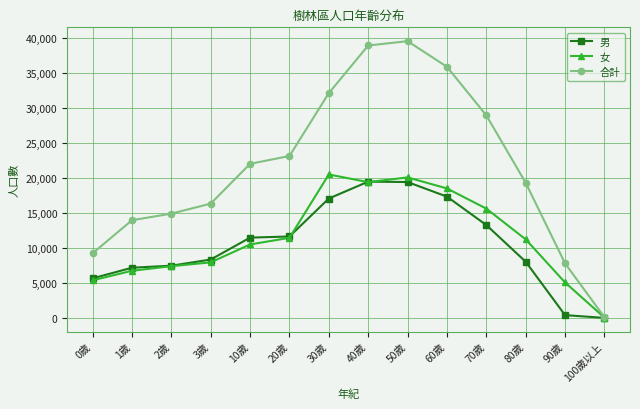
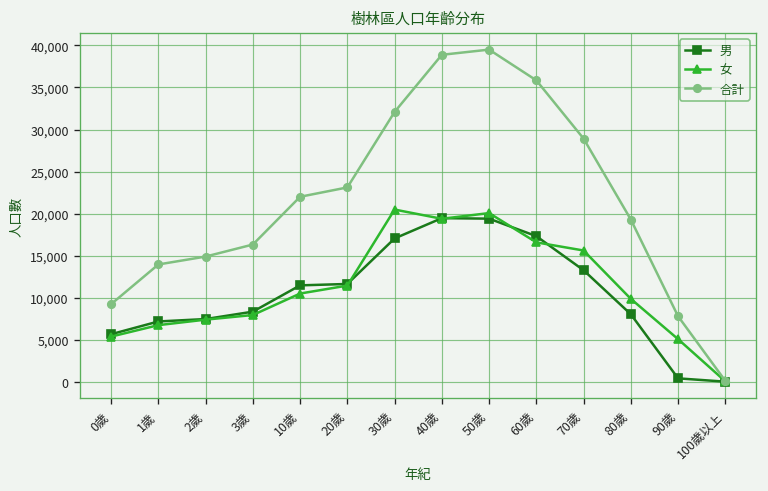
  {
    "男": {
      "1歲": "7,000",
      "3歲": "8,000",
      "10歲": "11,000",
      "30歲": "17,000",
      "50歲": "19,000",
      "60歲": "17,000",
      "70歲": "13,000",
      "80歲": "8,000",
      "90歲": "0"
    },
    "女": {
      "1歲": "7,000",
      "3歲": "8,000",
      "10歲": "11,000",
      "30歲": "20,000",
      "50歲": "20,000",
-     "60歲": "19,000",
+     "60歲": "17,000",
      "70歲": "16,000",
-     "80歲": "11,000",
+     "80歲": "10,000",
      "90歲": "5,000"
    },
    "合計": {
      "0歲": "9,000",
      "1歲": "14,000",
      "2歲": "15,000",
      "3歲": "16,000",
      "10歲": "22,000",
      "20歲": "23,000",
      "30歲": "32,000",
      "40歲": "39,000",
      "50歲": "39,000",
      "60歲": "36,000",
      "70歲": "29,000",
      "80歲": "19,000",
      "90歲": "8,000"
    }
  }
